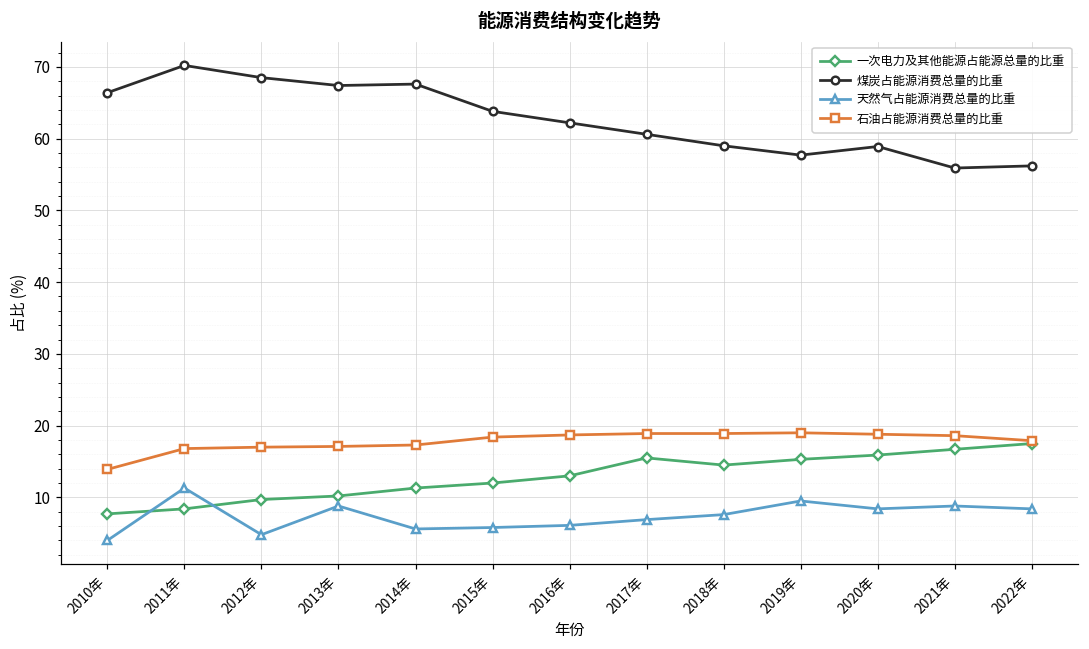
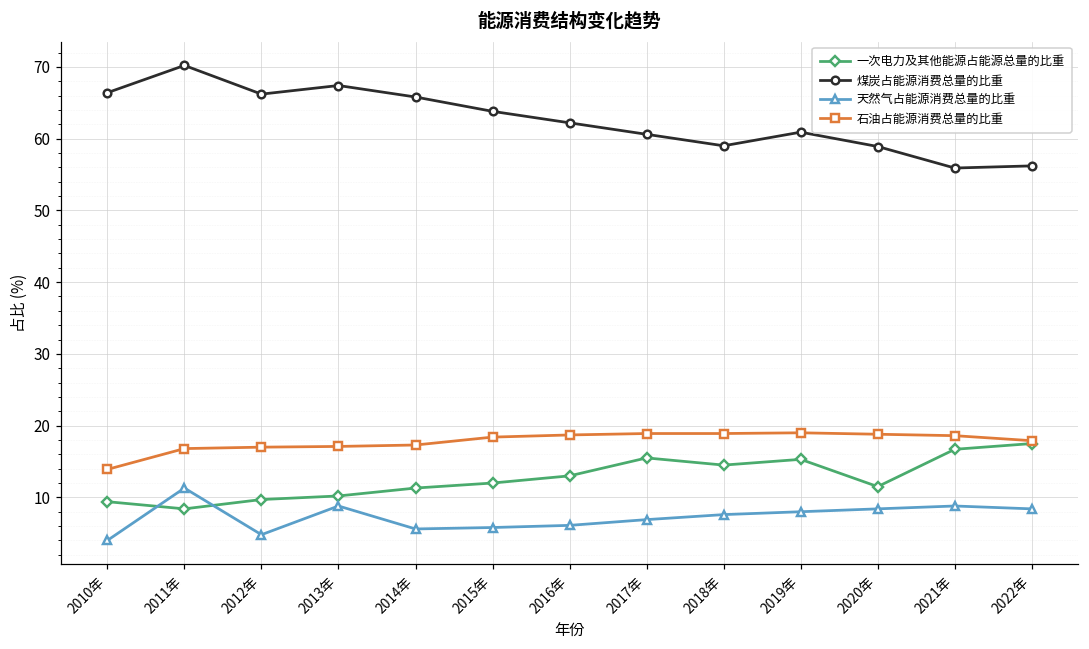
  {
    "一次电力及其他能源占能源总量的比重": {
-     "2010年": 8,
+     "2010年": 9,
      "2011年": 8,
      "2012年": 10,
      "2013年": 10,
      "2014年": 11,
      "2015年": 12,
      "2016年": 13,
      "2017年": 16,
      "2018年": 15,
      "2019年": 15,
-     "2020年": 16,
+     "2020年": 12,
      "2021年": 17,
      "2022年": 18
    },
    "煤炭占能源消费总量的比重": {
      "2010年": 66,
      "2011年": 70,
-     "2012年": 69,
+     "2012年": 66,
      "2013年": 67,
-     "2014年": 68,
+     "2014年": 66,
      "2015年": 64,
      "2016年": 62,
      "2017年": 61,
      "2018年": 59,
-     "2019年": 58,
+     "2019年": 61,
      "2020年": 59,
      "2021年": 56,
      "2022年": 56
    },
    "天然气占能源消费总量的比重": {
      "2010年": 4,
      "2011年": 11,
      "2012年": 5,
      "2013年": 9,
      "2014年": 6,
      "2015年": 6,
      "2016年": 6,
      "2017年": 7,
      "2018年": 8,
-     "2019年": 10,
+     "2019年": 8,
      "2020年": 8,
      "2021年": 9,
      "2022年": 8
    },
    "石油占能源消费总量的比重": {
      "2010年": 14,
      "2011年": 17,
      "2012年": 17,
      "2013年": 17,
      "2014年": 17,
      "2015年": 18,
      "2016年": 19,
      "2017年": 19,
      "2018年": 19,
      "2019年": 19,
      "2020年": 19,
      "2021年": 19,
      "2022年": 18
    }
  }
